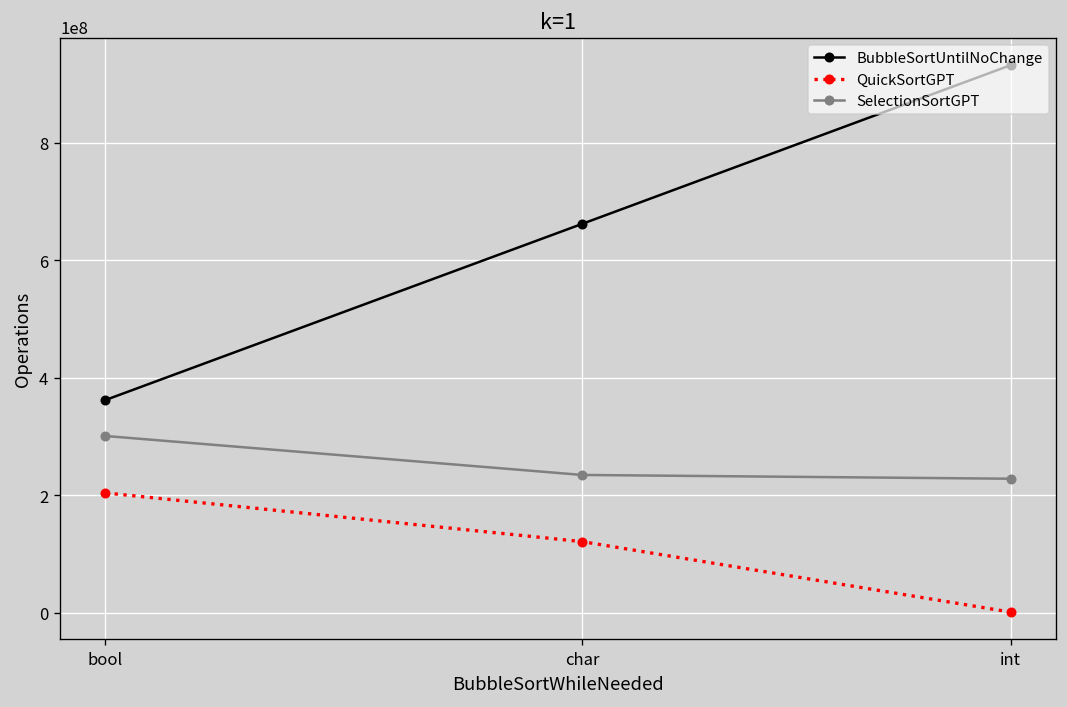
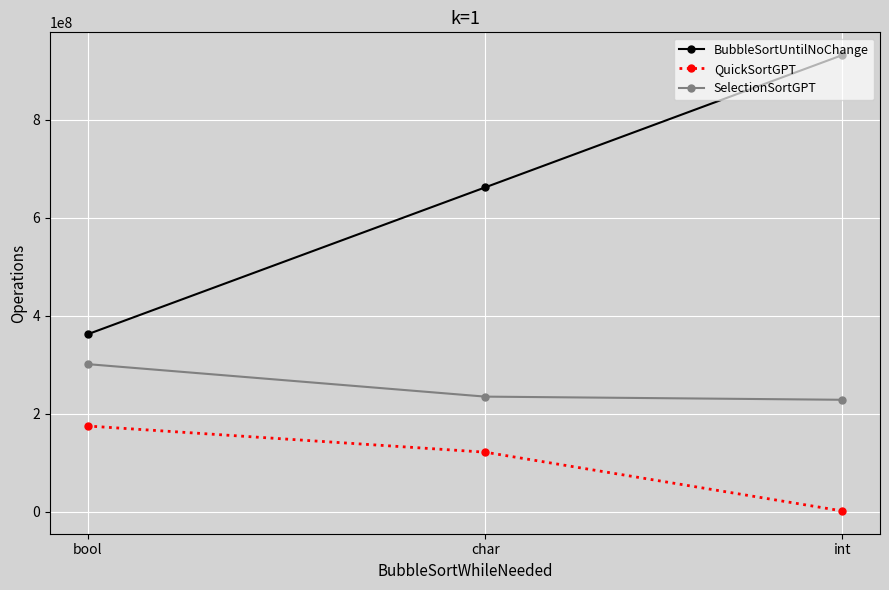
  {
    "BubbleSortUntilNoChange": {
      "bool": 360000000,
      "char": 660000000
    },
    "QuickSortGPT": {
-     "bool": 200000000,
+     "bool": 170000000,
      "char": 120000000,
      "int": 0
    },
    "SelectionSortGPT": {
      "bool": 300000000,
      "char": 230000000,
      "int": 230000000
    }
  }
